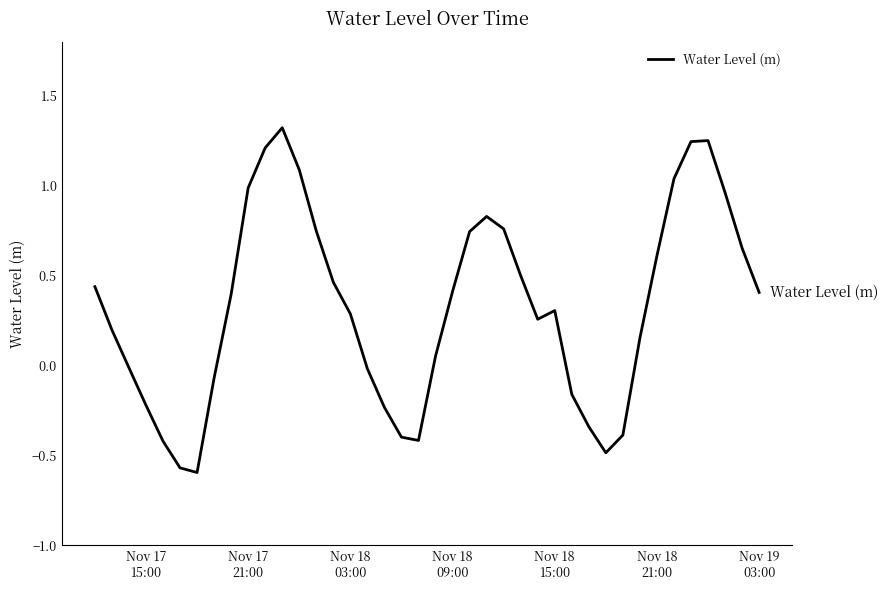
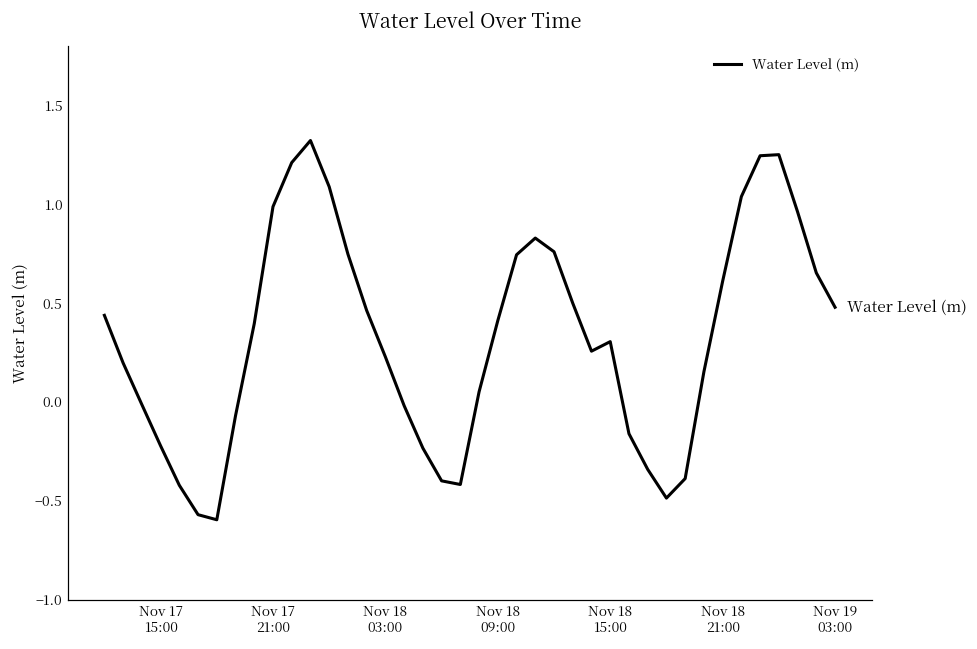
  {
    "Nov 17 15:00": -0.22,
    "Nov 17 21:00": 0.99,
-   "Nov 18 03:00": 0.29,
+   "Nov 18 03:00": 0.23,
    "Nov 18 09:00": 0.41,
    "Nov 18 15:00": 0.31,
    "Nov 18 21:00": 0.61,
-   "Nov 19 03:00": 0.41
+   "Nov 19 03:00": 0.48
  }
